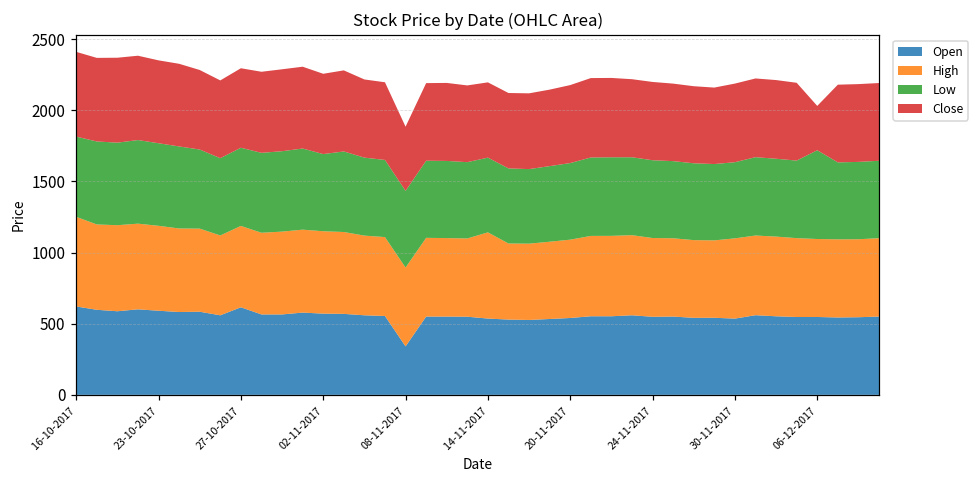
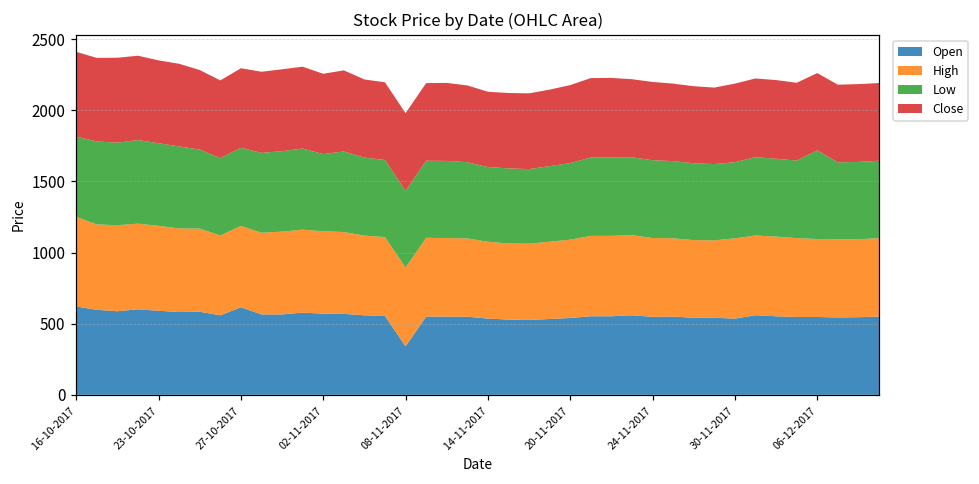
  {
    "Open": {
      "16-10-2017": 620,
      "23-10-2017": 590,
      "27-10-2017": 620,
      "02-11-2017": 570,
      "08-11-2017": 340,
      "14-11-2017": 540,
      "20-11-2017": 540,
      "24-11-2017": 550,
      "30-11-2017": 540,
      "06-12-2017": 550
    },
    "High": {
      "16-10-2017": 630,
      "23-10-2017": 600,
      "27-10-2017": 570,
      "02-11-2017": 580,
      "08-11-2017": 550,
-     "14-11-2017": 610,
+     "14-11-2017": 540,
      "20-11-2017": 550,
      "24-11-2017": 550,
      "30-11-2017": 560,
      "06-12-2017": 550
    },
    "Low": {
      "16-10-2017": 560,
      "23-10-2017": 580,
      "27-10-2017": 550,
      "02-11-2017": 540,
      "08-11-2017": 540,
      "14-11-2017": 530,
      "20-11-2017": 540,
      "24-11-2017": 550,
      "30-11-2017": 540,
      "06-12-2017": 620
    },
    "Close": {
      "16-10-2017": 600,
      "23-10-2017": 580,
      "27-10-2017": 560,
      "02-11-2017": 560,
-     "08-11-2017": 450,
+     "08-11-2017": 550,
      "14-11-2017": 530,
      "20-11-2017": 550,
      "24-11-2017": 550,
      "30-11-2017": 550,
-     "06-12-2017": 310
+     "06-12-2017": 540
    }
  }
